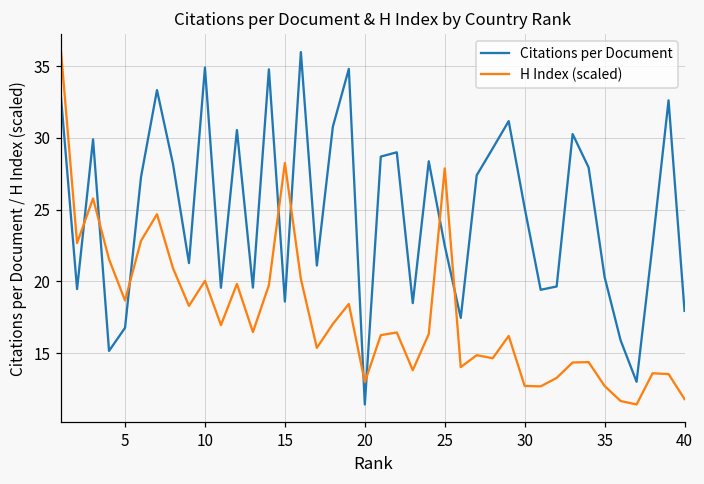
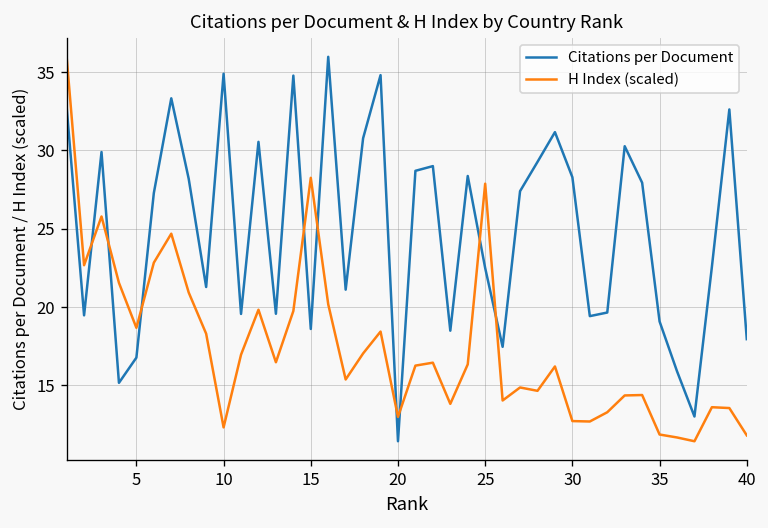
  {
    "Citations per Document": {
      "5": 16.8,
      "10": 34.9,
      "15": 18.6,
      "20": 11.4,
      "25": 22.5,
-     "30": 25.1,
-     "35": 20.3,
+     "30": 28.3,
+     "35": 19.1,
      "40": 18.0
    },
    "H Index (scaled)": {
      "5": 18.7,
-     "10": 20.0,
+     "10": 12.3,
      "15": 28.3,
      "20": 13.0,
      "25": 27.9,
      "30": 12.7,
-     "35": 12.7,
+     "35": 11.9,
      "40": 11.8
    }
  }
